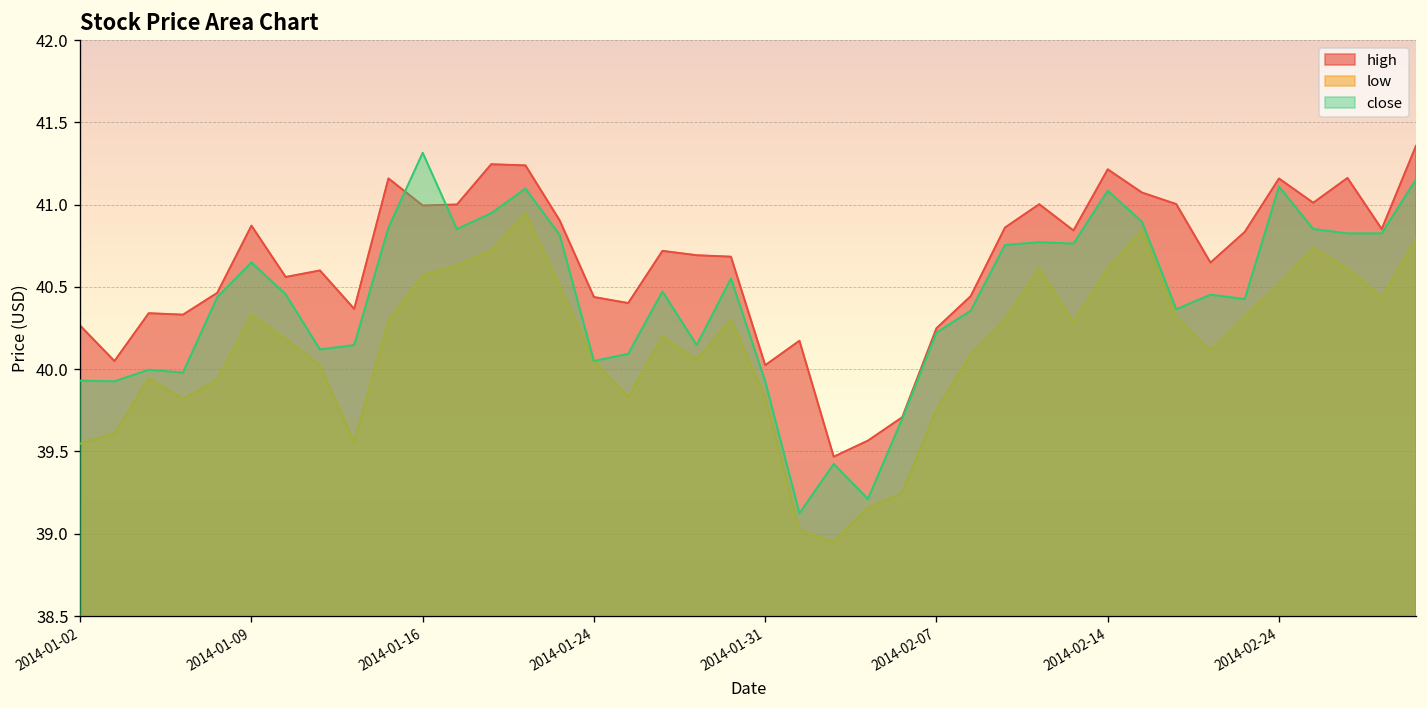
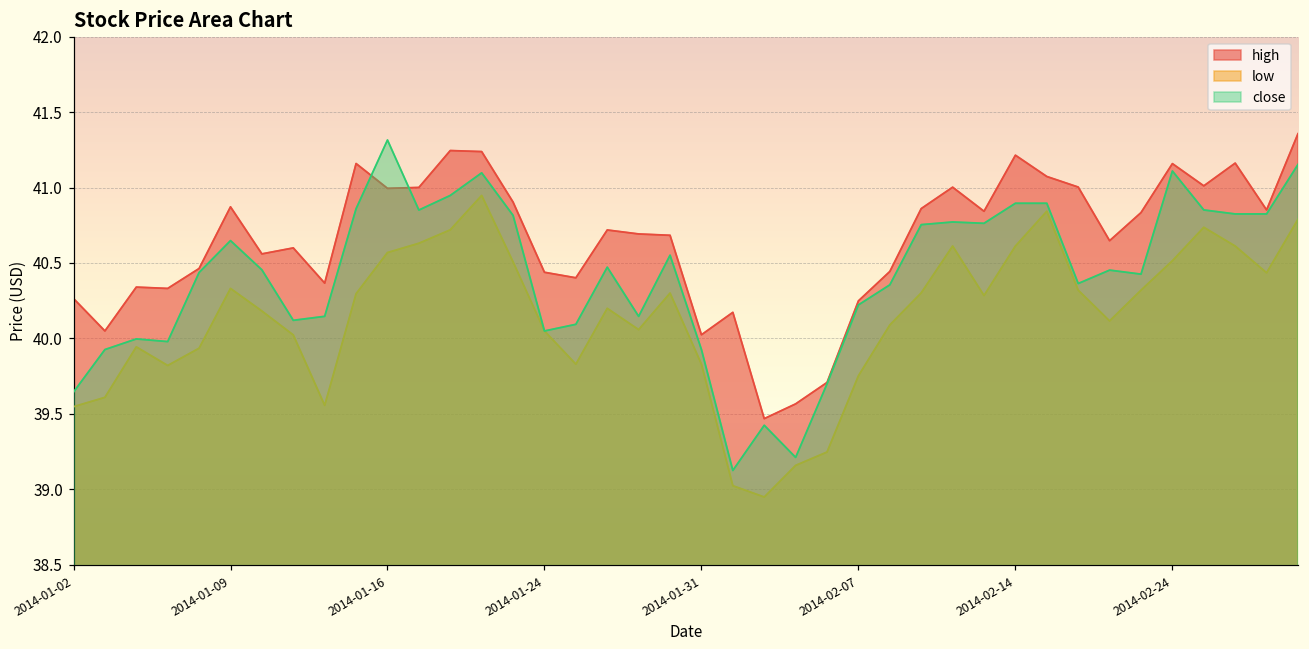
  {
    "high": {
      "2014-01-02": 40.26,
      "2014-01-09": 40.87,
      "2014-01-16": 40.99,
      "2014-01-24": 40.44,
      "2014-01-31": 40.02,
      "2014-02-07": 40.25,
      "2014-02-14": 41.21,
      "2014-02-24": 41.16
    },
    "low": {
      "2014-01-02": 39.55,
      "2014-01-09": 40.33,
      "2014-01-16": 40.57,
      "2014-01-31": 39.83,
      "2014-02-07": 39.75,
      "2014-02-14": 40.61,
      "2014-02-24": 40.51
    },
    "close": {
-     "2014-01-02": 39.93,
+     "2014-01-02": 39.64,
      "2014-01-09": 40.65,
      "2014-01-16": 41.31,
      "2014-01-31": 39.93,
      "2014-02-07": 40.22,
-     "2014-02-14": 41.08,
+     "2014-02-14": 40.90,
      "2014-02-24": 41.11
    }
  }
